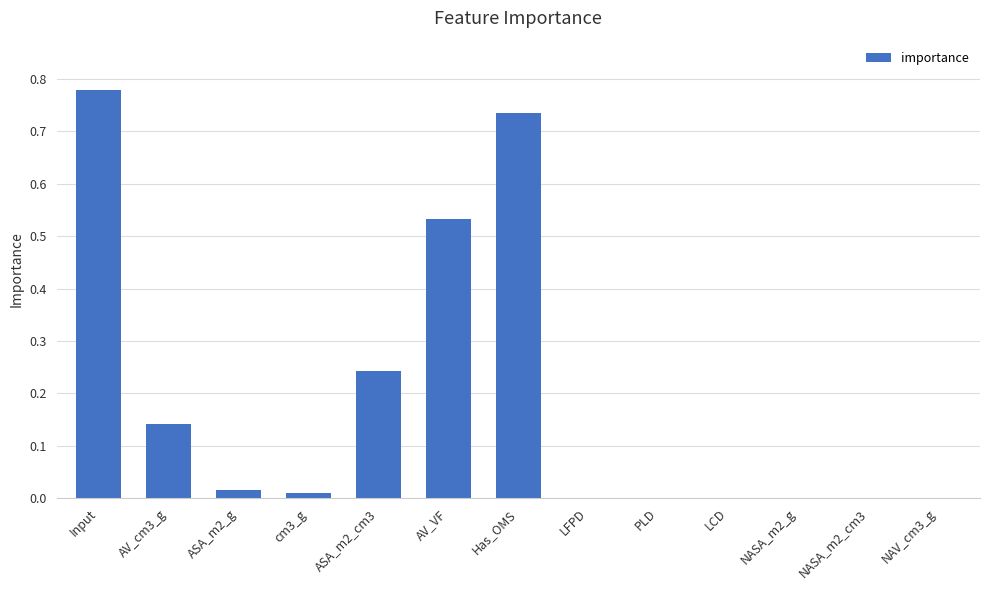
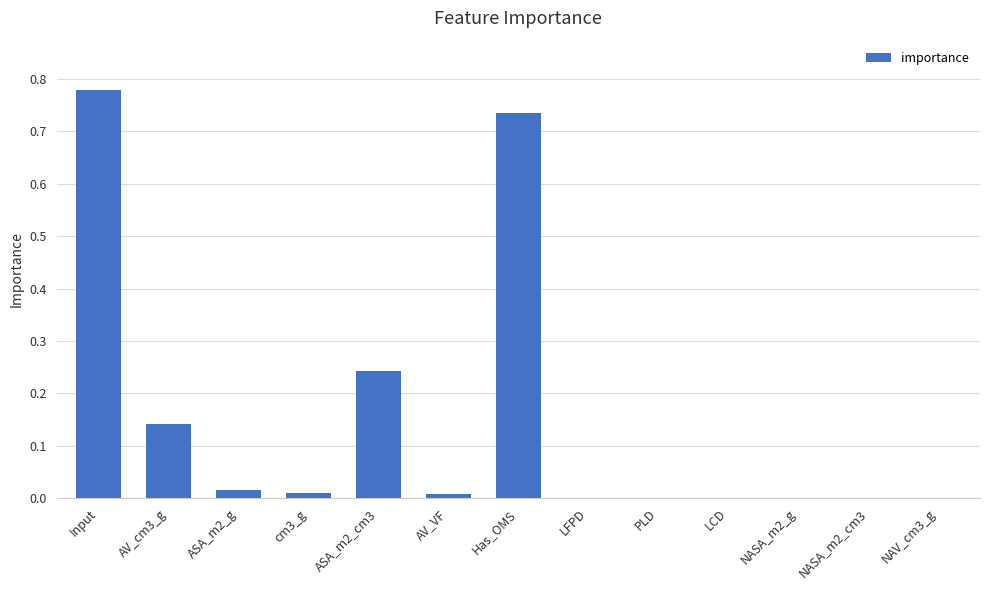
  {
    "Input": 0.78,
    "AV_cm3_g": 0.14,
    "ASA_m2_g": 0.02,
    "cm3_g": 0.01,
    "ASA_m2_cm3": 0.24,
-   "AV_VF": 0.53,
+   "AV_VF": 0.01,
    "Has_OMS": 0.73
  }
